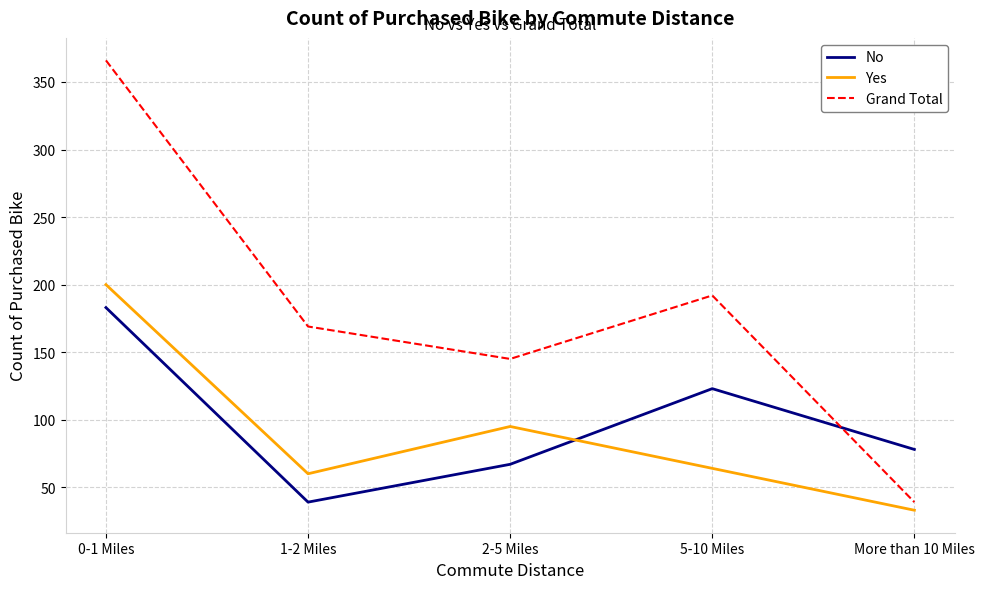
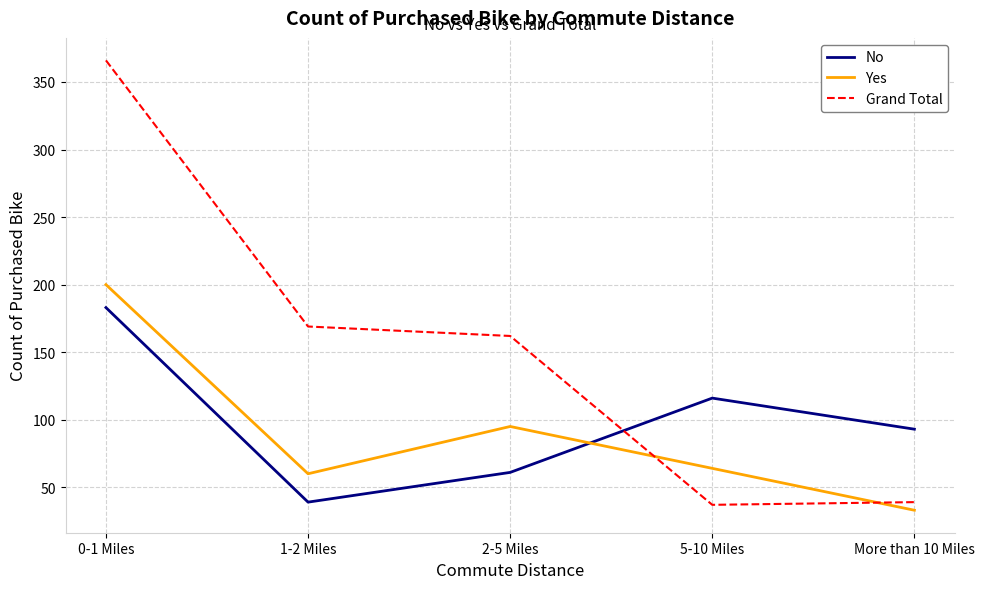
  {
    "No": {
      "0-1 Miles": 183,
      "1-2 Miles": 39,
-     "2-5 Miles": 67,
-     "5-10 Miles": 123,
-     "More than 10 Miles": 78
+     "2-5 Miles": 61,
+     "5-10 Miles": 116,
+     "More than 10 Miles": 93
    },
    "Yes": {
      "0-1 Miles": 200,
      "1-2 Miles": 60,
      "2-5 Miles": 95,
      "5-10 Miles": 64,
      "More than 10 Miles": 33
    },
    "Grand Total": {
      "0-1 Miles": 366,
      "1-2 Miles": 169,
-     "2-5 Miles": 145,
-     "5-10 Miles": 192,
+     "2-5 Miles": 162,
+     "5-10 Miles": 37,
      "More than 10 Miles": 39
    }
  }
